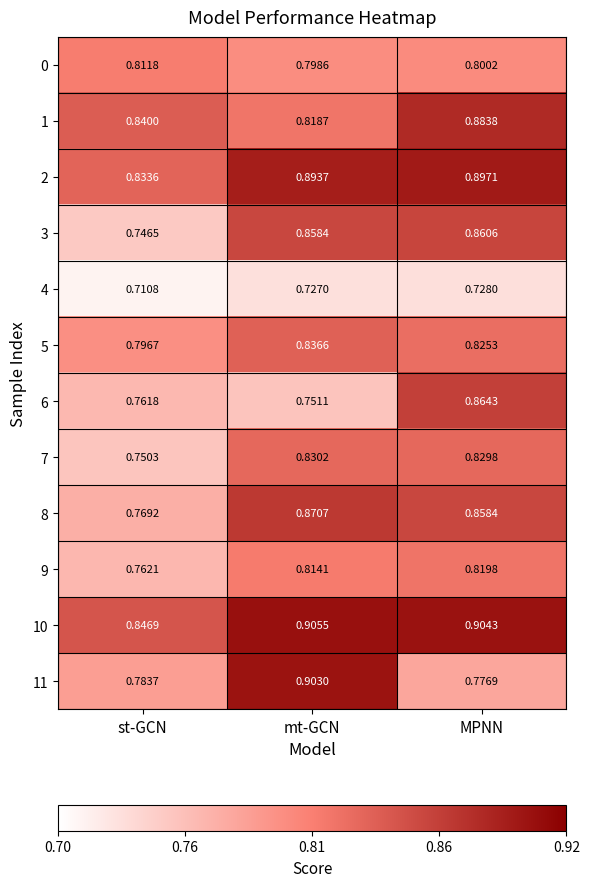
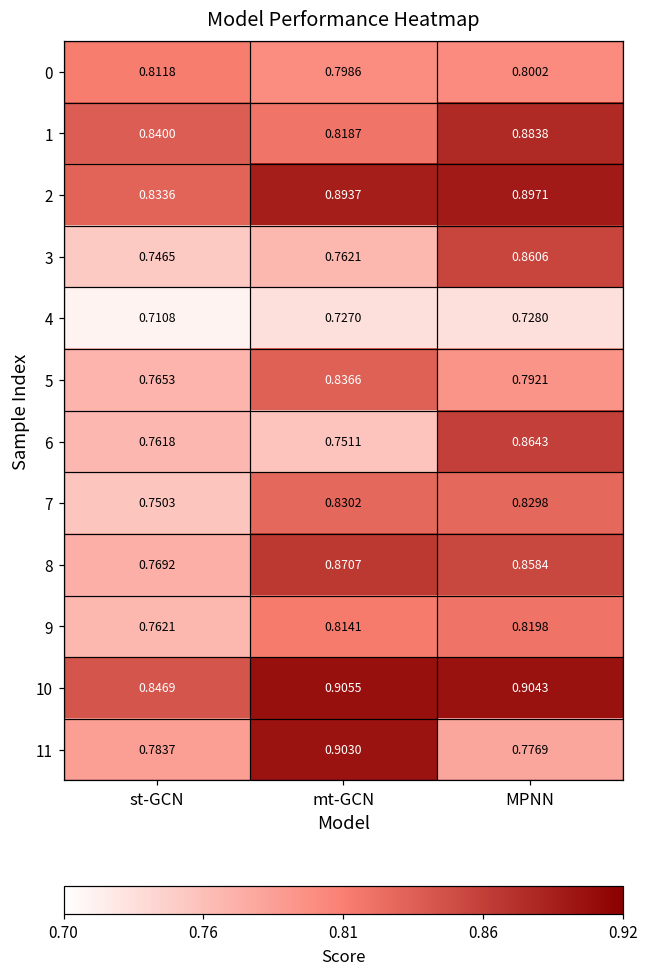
  {
    "0": {
      "st-GCN": 0.8118,
      "mt-GCN": 0.7986,
      "MPNN": 0.8002
    },
    "1": {
      "st-GCN": 0.8400,
      "mt-GCN": 0.8187,
      "MPNN": 0.8838
    },
    "2": {
      "st-GCN": 0.8336,
      "mt-GCN": 0.8937,
      "MPNN": 0.8971
    },
    "3": {
      "st-GCN": 0.7465,
-     "mt-GCN": 0.8584,
+     "mt-GCN": 0.7621,
      "MPNN": 0.8606
    },
    "4": {
      "st-GCN": 0.7108,
      "mt-GCN": 0.7270,
      "MPNN": 0.7280
    },
    "5": {
-     "st-GCN": 0.7967,
+     "st-GCN": 0.7653,
      "mt-GCN": 0.8366,
-     "MPNN": 0.8253
+     "MPNN": 0.7921
    },
    "6": {
      "st-GCN": 0.7618,
      "mt-GCN": 0.7511,
      "MPNN": 0.8643
    },
    "7": {
      "st-GCN": 0.7503,
      "mt-GCN": 0.8302,
      "MPNN": 0.8298
    },
    "8": {
      "st-GCN": 0.7692,
      "mt-GCN": 0.8707,
      "MPNN": 0.8584
    },
    "9": {
      "st-GCN": 0.7621,
      "mt-GCN": 0.8141,
      "MPNN": 0.8198
    },
    "10": {
      "st-GCN": 0.8469,
      "mt-GCN": 0.9055,
      "MPNN": 0.9043
    },
    "11": {
      "st-GCN": 0.7837,
      "mt-GCN": 0.9030,
      "MPNN": 0.7769
    }
  }
